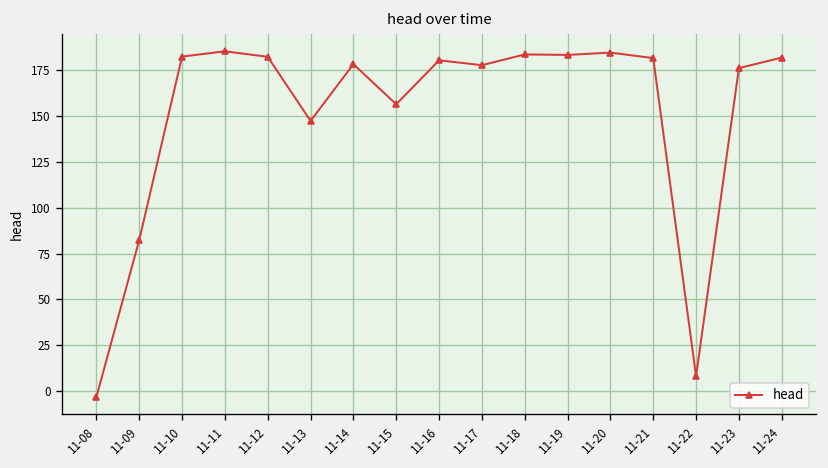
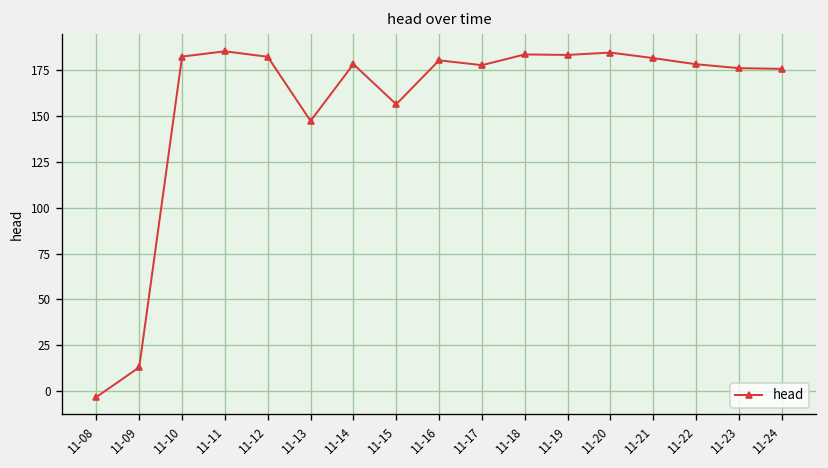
  {
    "11-08": -3,
-   "11-09": 82,
+   "11-09": 13,
    "11-10": 183,
    "11-11": 185,
    "11-12": 182,
    "11-13": 147,
    "11-14": 178,
    "11-15": 157,
    "11-16": 181,
    "11-17": 178,
    "11-18": 184,
    "11-19": 184,
    "11-20": 185,
    "11-21": 182,
-   "11-22": 8,
+   "11-22": 178,
    "11-23": 176,
-   "11-24": 182
+   "11-24": 176
  }
